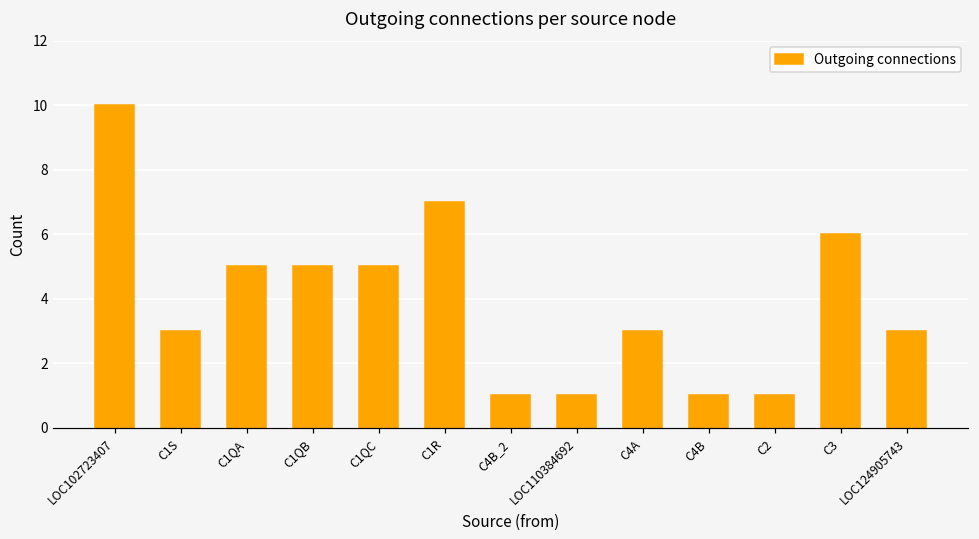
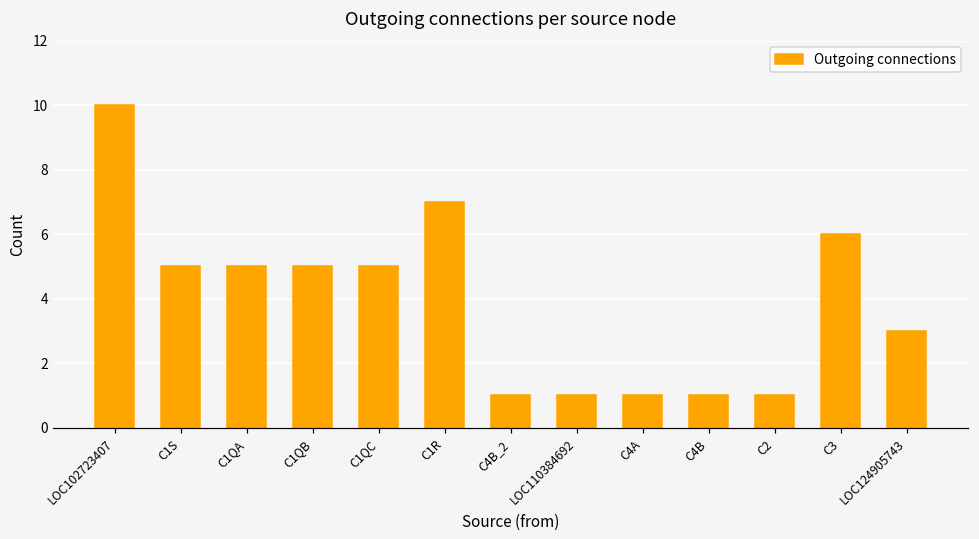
  {
    "LOC102723407": 10,
-   "C1S": 3,
+   "C1S": 5,
    "C1QA": 5,
    "C1QB": 5,
    "C1QC": 5,
    "C1R": 7,
    "C4B_2": 1,
    "LOC110384692": 1,
-   "C4A": 3,
+   "C4A": 1,
    "C4B": 1,
    "C2": 1,
    "C3": 6,
    "LOC124905743": 3
  }
